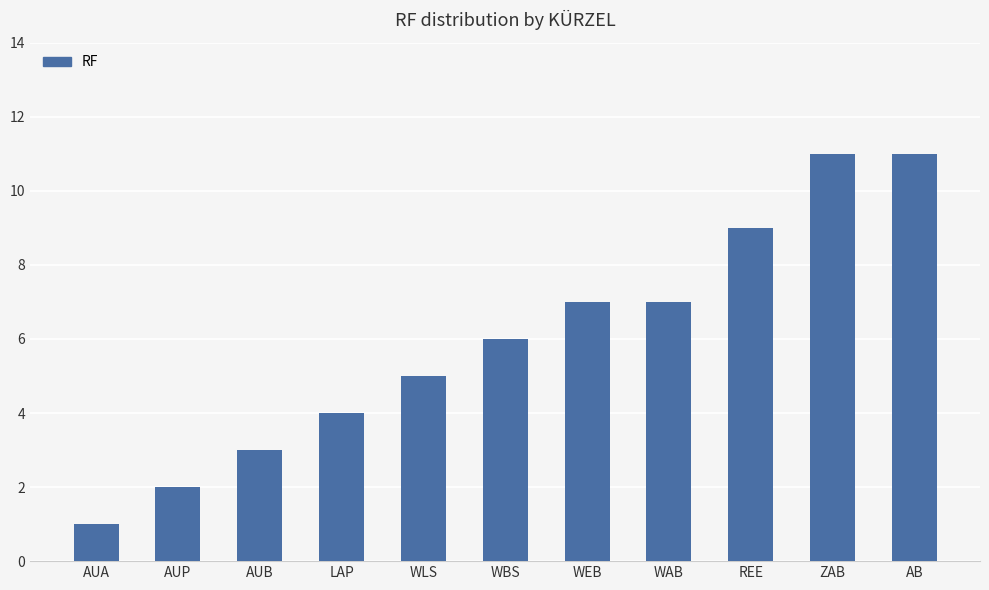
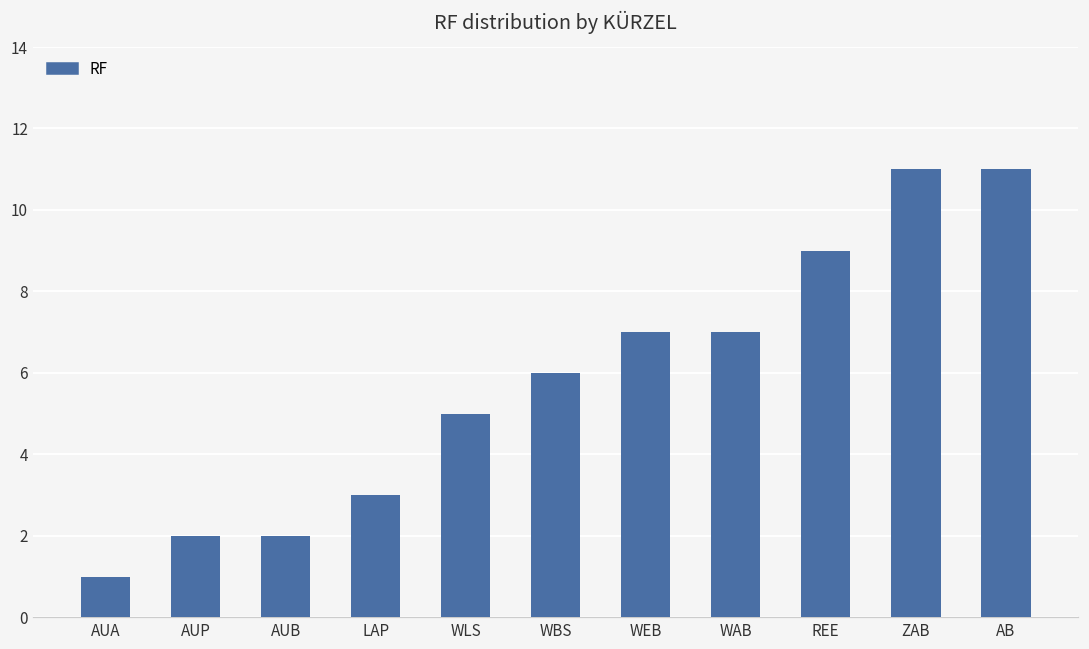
  {
    "AUA": 1,
    "AUP": 2,
-   "AUB": 3,
-   "LAP": 4,
+   "AUB": 2,
+   "LAP": 3,
    "WLS": 5,
    "WBS": 6,
    "WEB": 7,
    "WAB": 7,
    "REE": 9,
    "ZAB": 11,
    "AB": 11
  }
